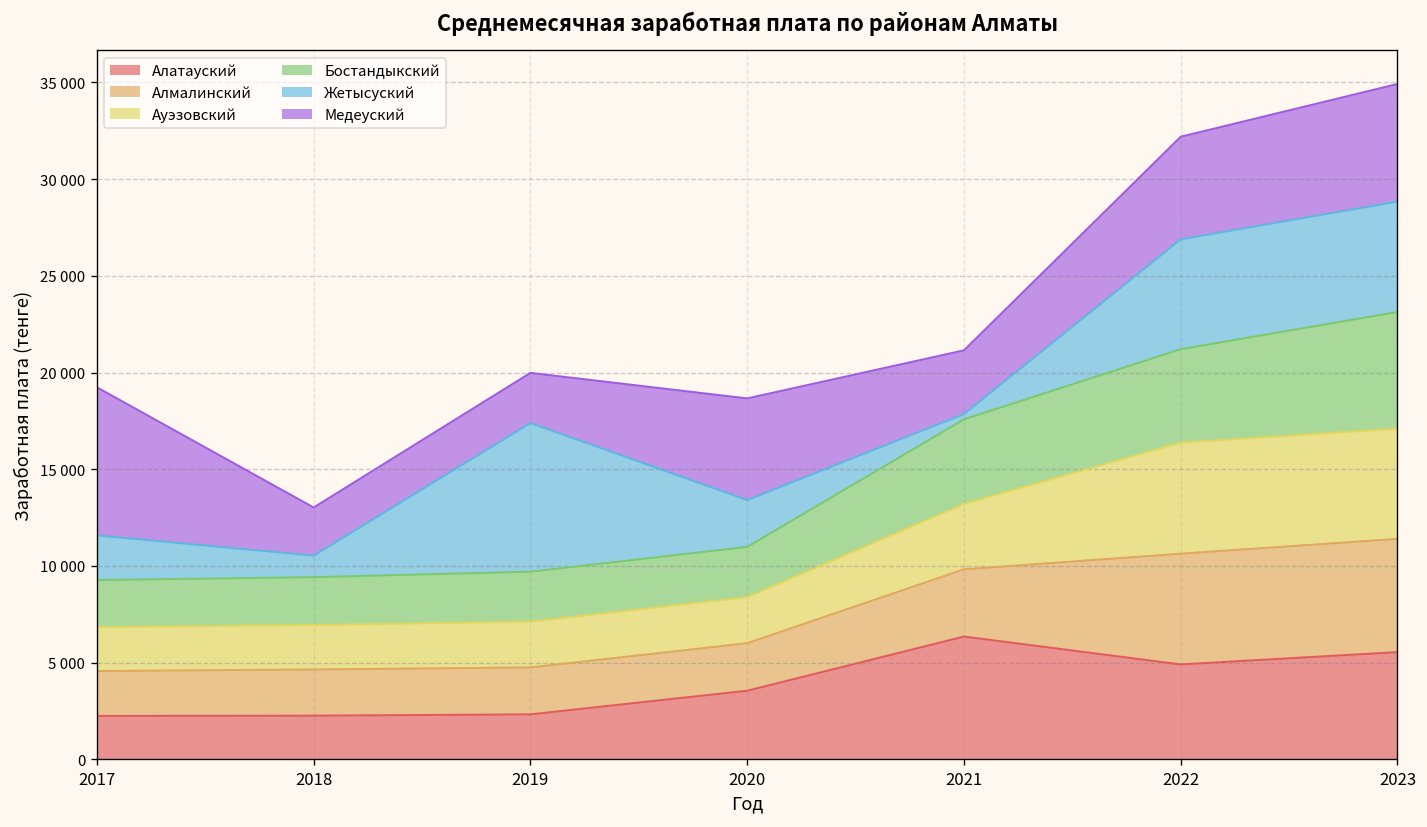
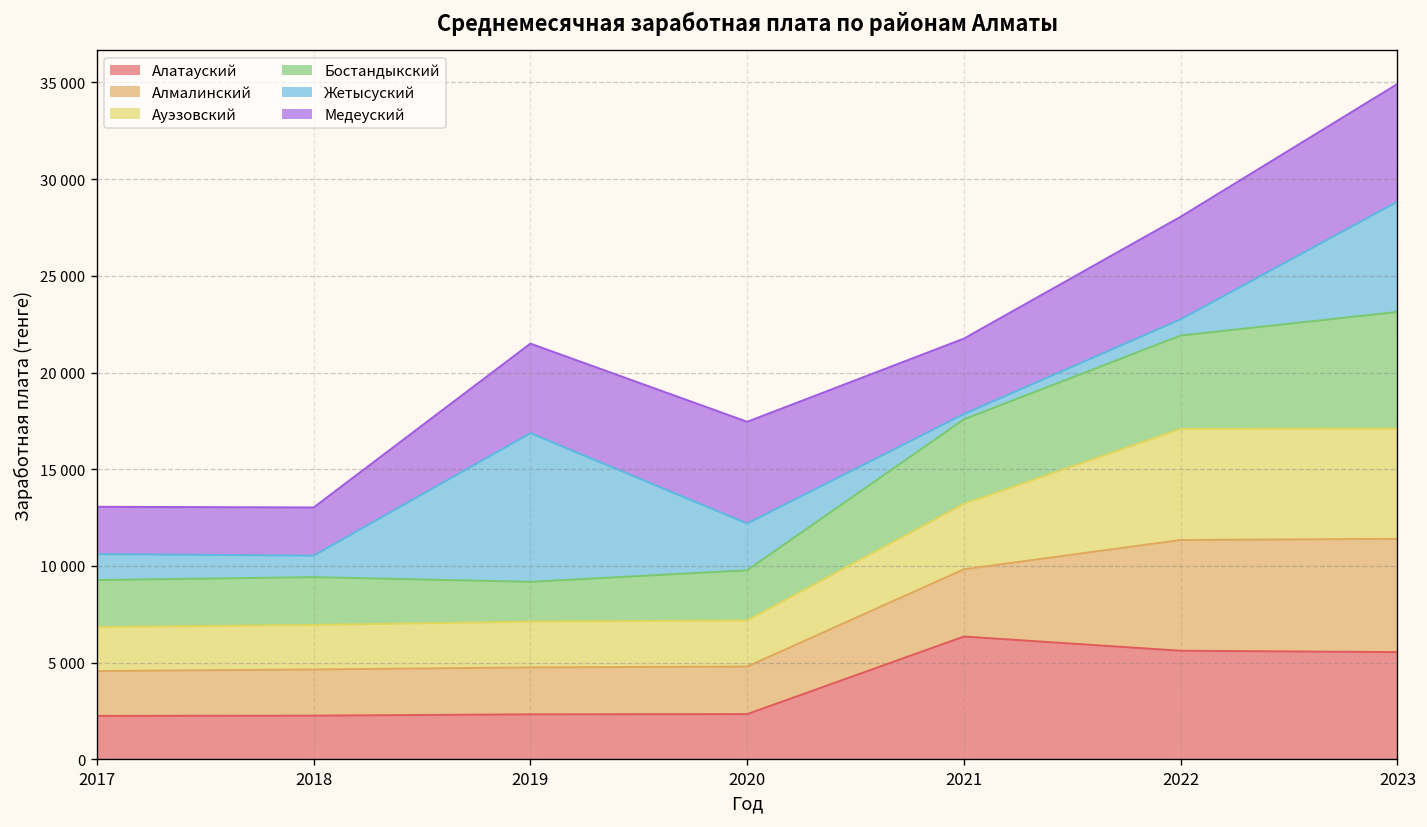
  {
    "Алатауский": {
      "2017": 2300,
      "2018": 2300,
      "2019": 2300,
-     "2020": 3600,
+     "2020": 2300,
      "2021": 6400,
-     "2022": 4900,
+     "2022": 5600,
      "2023": 5500
    },
    "Бостандыкский": {
      "2017": 2400,
      "2018": 2500,
-     "2019": 2600,
+     "2019": 2100,
      "2020": 2600,
      "2021": 4400,
      "2022": 4800,
      "2023": 6000
    },
    "Жетысуский": {
-     "2017": 2300,
+     "2017": 1300,
      "2018": 1100,
      "2019": 7700,
      "2020": 2400,
      "2021": 300,
-     "2022": 5700,
+     "2022": 800,
      "2023": 5700
    },
    "Медеуский": {
-     "2017": 7700,
+     "2017": 2400,
      "2018": 2500,
-     "2019": 2600,
+     "2019": 4600,
      "2020": 5300,
-     "2021": 3300,
+     "2021": 3900,
      "2022": 5300,
      "2023": 6100
    }
  }
